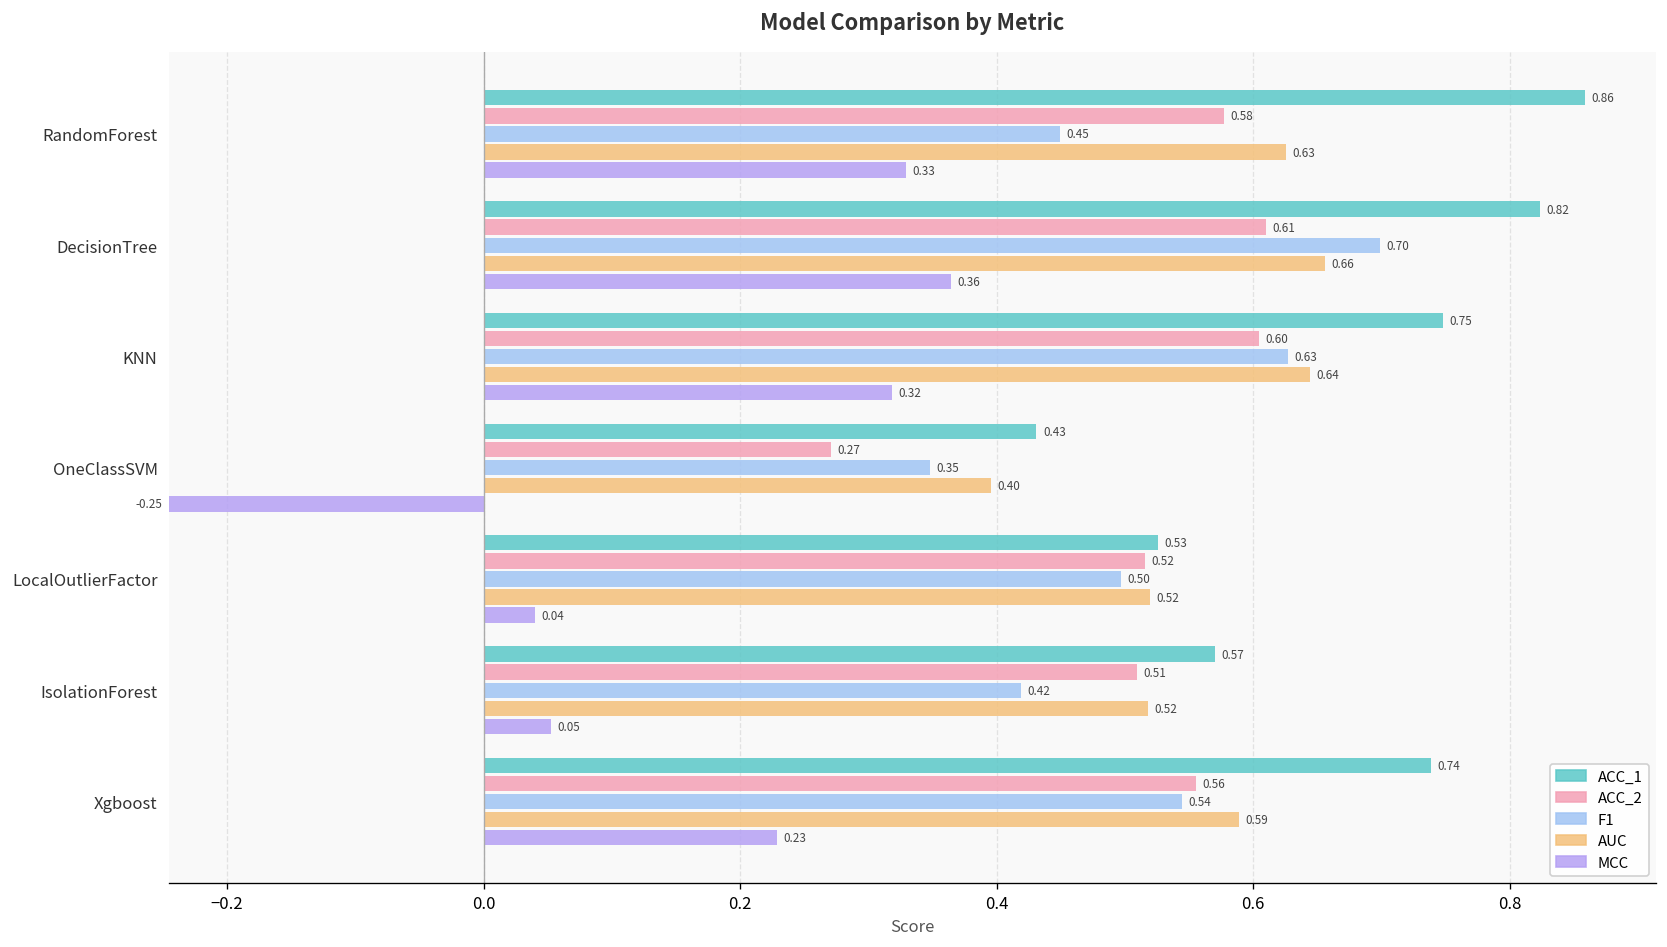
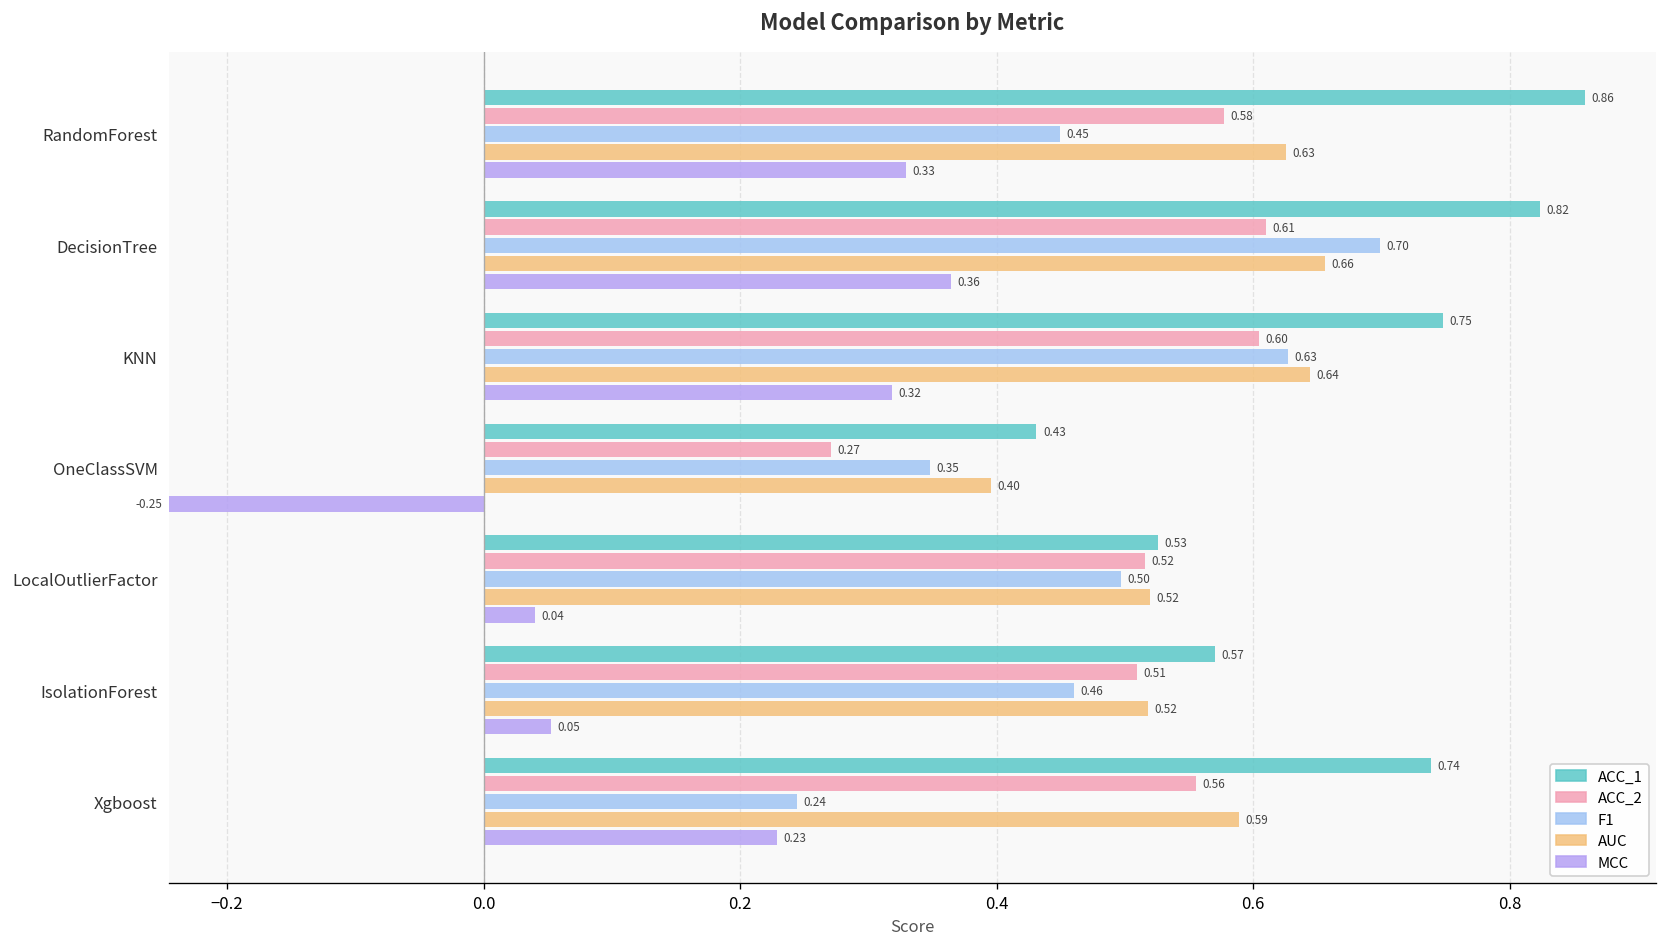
  {
    "RandomForest": 0.45,
    "DecisionTree": 0.70,
    "KNN": 0.63,
    "OneClassSVM": 0.35,
    "LocalOutlierFactor": 0.50,
-   "IsolationForest": 0.42,
-   "Xgboost": 0.54
+   "IsolationForest": 0.46,
+   "Xgboost": 0.24
  }
